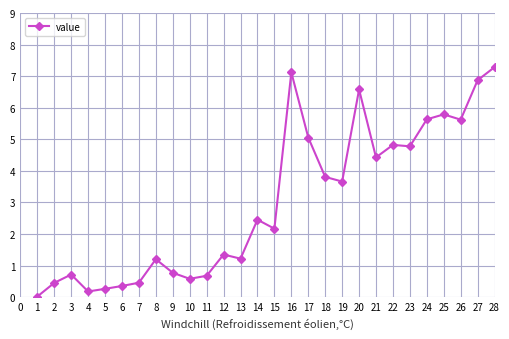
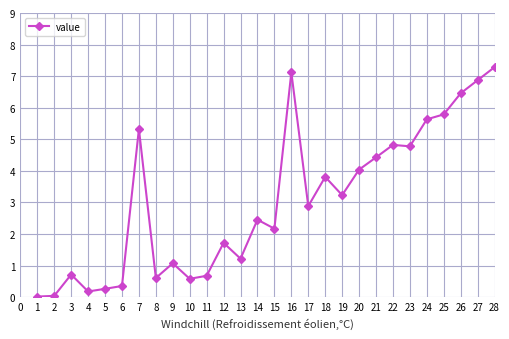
  {
    "1": 0.0,
-   "2": 0.4,
+   "2": 0.0,
    "3": 0.7,
    "4": 0.2,
    "5": 0.3,
    "6": 0.4,
-   "7": 0.5,
-   "8": 1.2,
-   "9": 0.8,
+   "7": 5.3,
+   "8": 0.6,
+   "9": 1.1,
    "10": 0.6,
    "11": 0.7,
-   "12": 1.3,
+   "12": 1.7,
    "13": 1.2,
    "14": 2.5,
    "15": 2.2,
    "16": 7.1,
-   "17": 5.1,
+   "17": 2.9,
    "18": 3.8,
-   "19": 3.7,
-   "20": 6.6,
+   "19": 3.2,
+   "20": 4.0,
    "21": 4.4,
    "22": 4.8,
    "23": 4.8,
    "24": 5.6,
    "25": 5.8,
-   "26": 5.6,
+   "26": 6.5,
    "27": 6.9,
    "28": 7.3
  }
